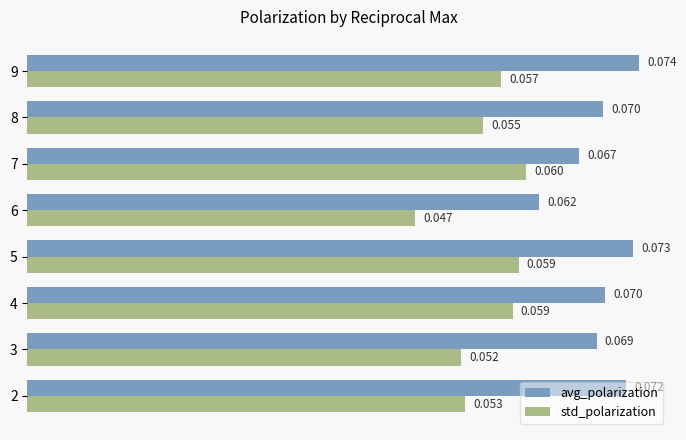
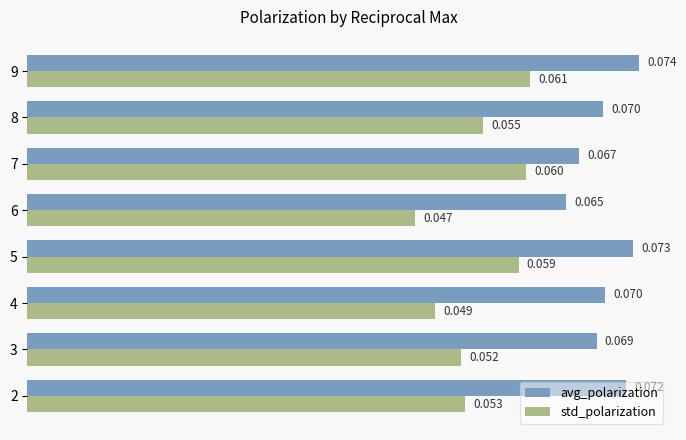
  {
    "avg_polarization": {
      "9": 0.074,
      "8": 0.070,
      "7": 0.067,
-     "6": 0.062,
+     "6": 0.065,
      "5": 0.073,
      "4": 0.070,
      "3": 0.069
    },
    "std_polarization": {
-     "9": 0.057,
+     "9": 0.061,
      "8": 0.055,
      "7": 0.060,
      "6": 0.047,
      "5": 0.059,
-     "4": 0.059,
+     "4": 0.049,
      "3": 0.052,
      "2": 0.053
    }
  }
